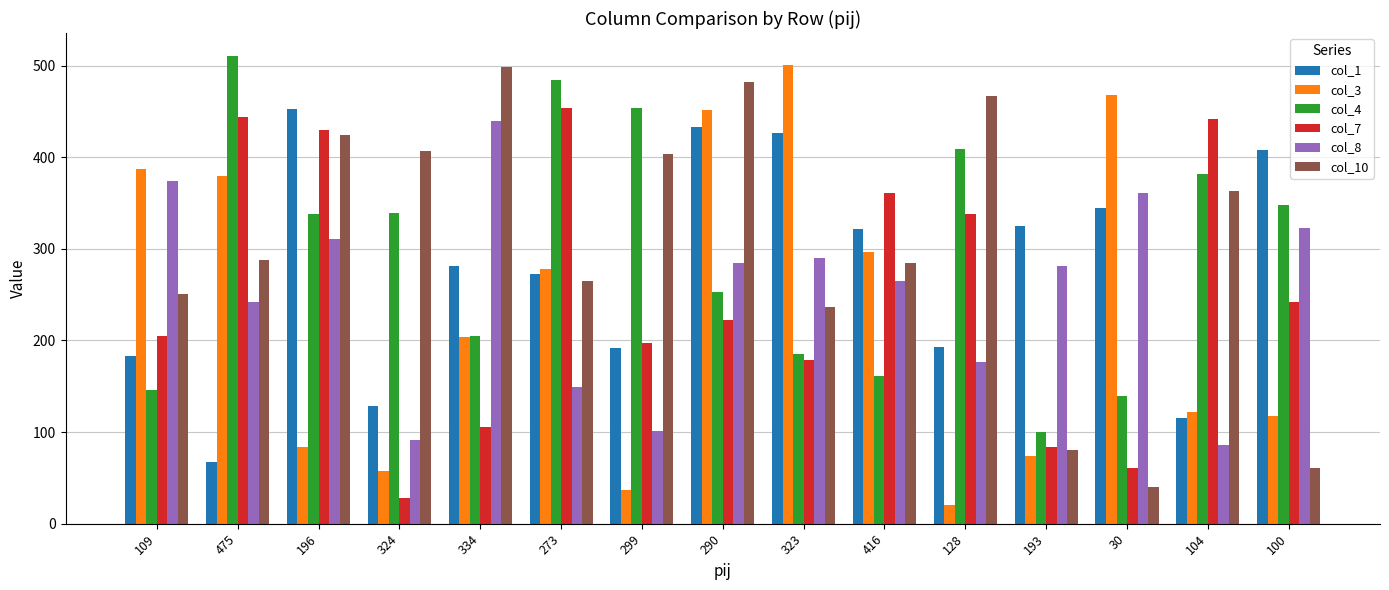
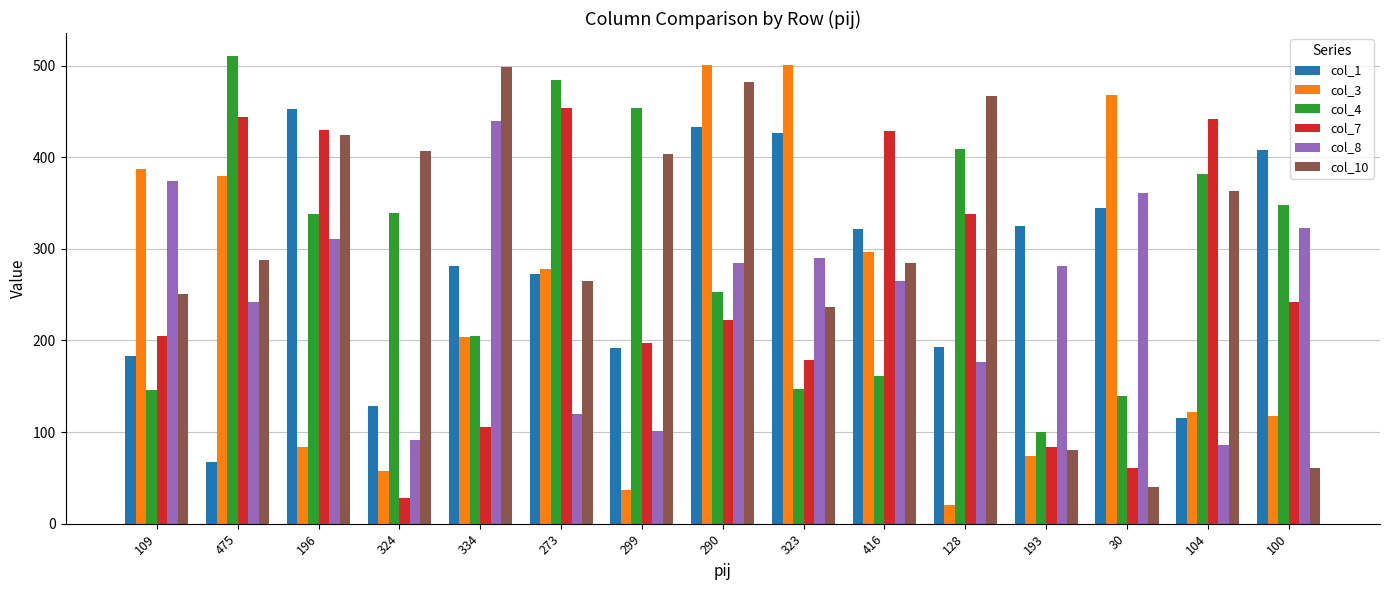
  {
    "col_1": {
      "109": 180,
      "475": 70,
      "196": 450,
      "324": 130,
      "334": 280,
      "273": 270,
      "299": 190,
      "290": 430,
      "323": 430,
      "416": 320,
      "128": 190,
      "193": 330,
      "30": 340,
      "104": 120,
      "100": 410
    },
    "col_3": {
      "109": 390,
      "475": 380,
      "196": 80,
      "324": 60,
      "334": 200,
      "273": 280,
      "299": 40,
-     "290": 450,
+     "290": 500,
      "323": 500,
      "416": 300,
      "128": 20,
      "193": 70,
      "30": 470,
      "104": 120,
      "100": 120
    },
    "col_4": {
      "109": 150,
      "475": 510,
      "196": 340,
      "324": 340,
      "334": 210,
      "273": 480,
      "299": 450,
      "290": 250,
-     "323": 190,
+     "323": 150,
      "416": 160,
      "128": 410,
      "193": 100,
      "30": 140,
      "104": 380,
      "100": 350
    },
    "col_7": {
      "109": 210,
      "475": 440,
      "196": 430,
      "324": 30,
      "334": 110,
      "273": 450,
      "299": 200,
      "290": 220,
      "323": 180,
-     "416": 360,
+     "416": 430,
      "128": 340,
      "193": 80,
      "30": 60,
      "104": 440,
      "100": 240
    },
    "col_8": {
      "109": 370,
      "475": 240,
      "196": 310,
      "324": 90,
      "334": 440,
-     "273": 150,
+     "273": 120,
      "299": 100,
      "290": 280,
      "323": 290,
      "416": 270,
      "128": 180,
      "193": 280,
      "30": 360,
      "104": 90,
      "100": 320
    },
    "col_10": {
      "109": 250,
      "475": 290,
      "196": 420,
      "324": 410,
      "334": 500,
      "273": 270,
      "299": 400,
      "290": 480,
      "323": 240,
      "416": 280,
      "128": 470,
      "193": 80,
      "30": 40,
      "104": 360,
      "100": 60
    }
  }
